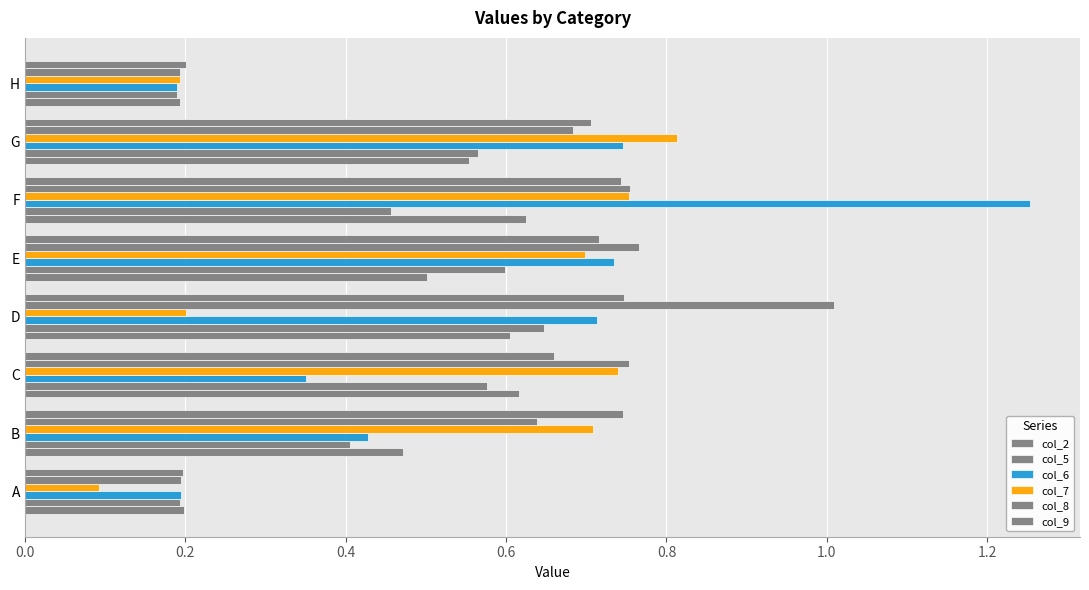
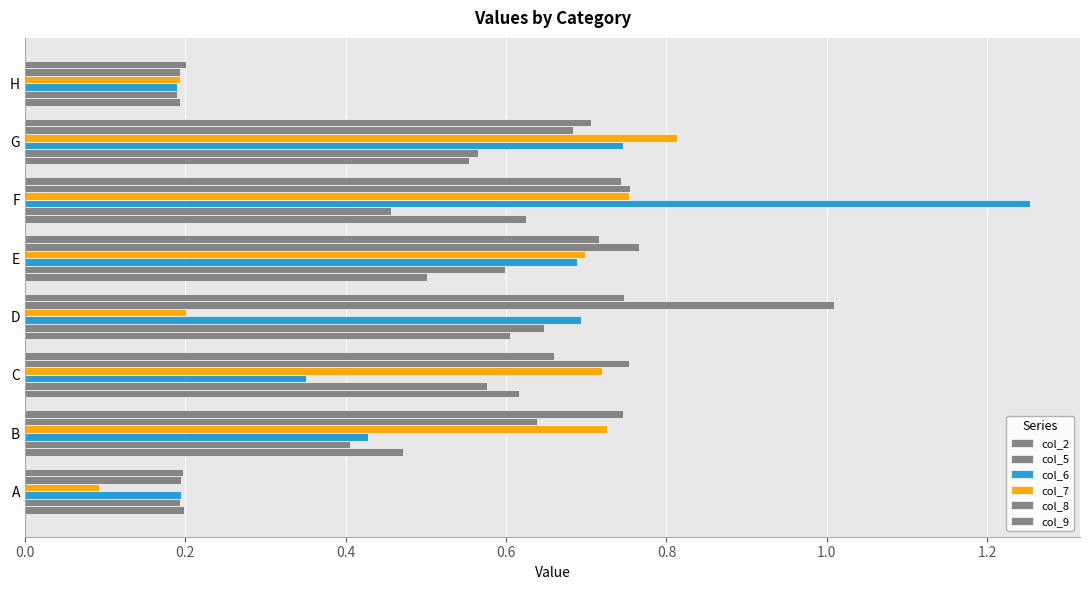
  {
    "col_6": {
      "H": 0.19,
      "G": 0.75,
      "F": 1.25,
-     "E": 0.73,
-     "D": 0.71,
+     "E": 0.69,
+     "D": 0.69,
      "C": 0.35,
      "B": 0.43,
      "A": 0.20
    },
    "col_7": {
      "H": 0.19,
      "G": 0.81,
      "F": 0.75,
      "E": 0.70,
      "D": 0.20,
-     "C": 0.74,
-     "B": 0.71,
+     "C": 0.72,
+     "B": 0.73,
      "A": 0.09
    }
  }
